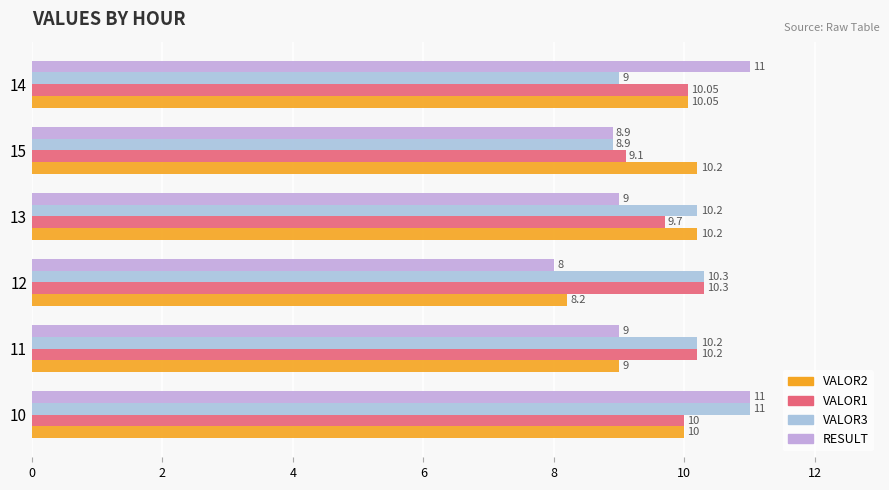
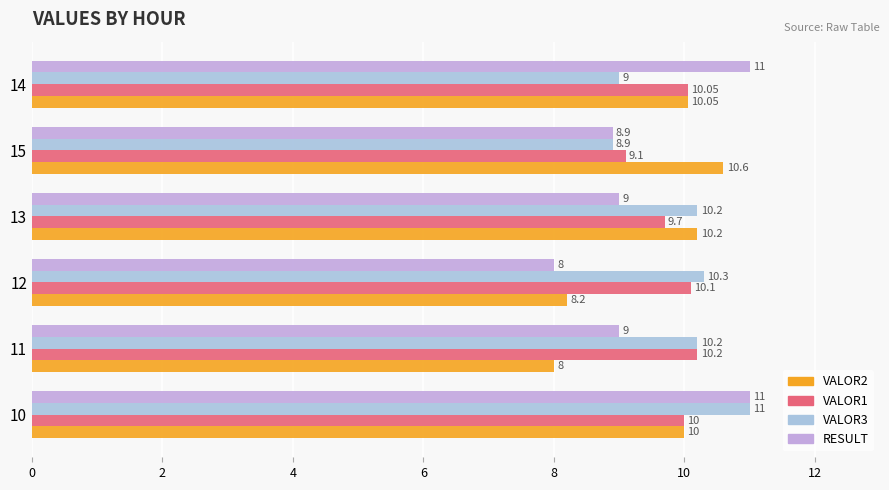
  {
    "VALOR2": {
      "14": 10.05,
-     "15": 10.2,
+     "15": 10.6,
      "13": 10.2,
      "12": 8.2,
-     "11": 9,
+     "11": 8,
      "10": 10
    },
    "VALOR1": {
      "14": 10.05,
      "15": 9.1,
      "13": 9.7,
-     "12": 10.3,
+     "12": 10.1,
      "11": 10.2,
      "10": 10
    }
  }
